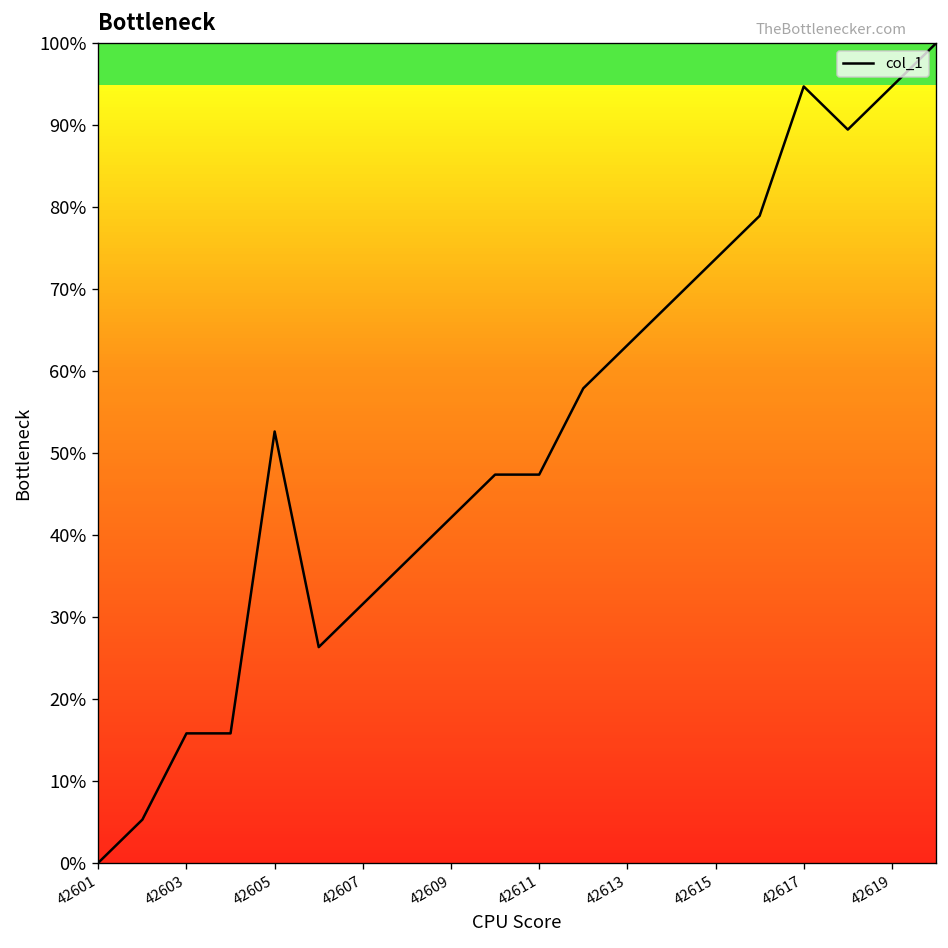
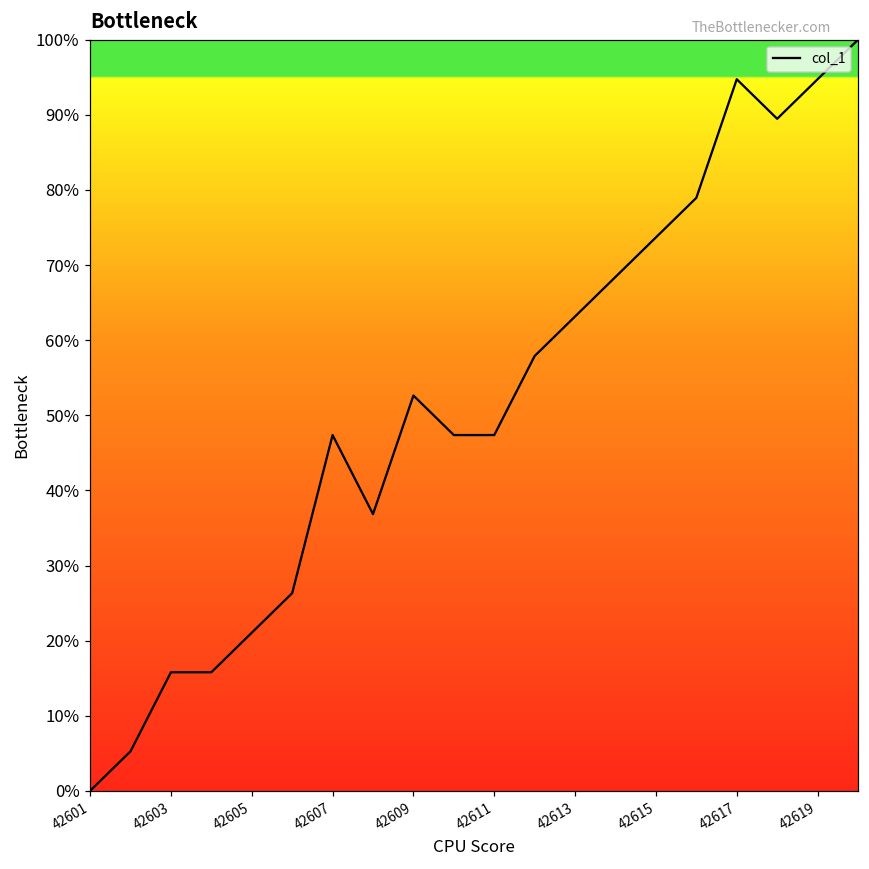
  {
    "42601": "0%",
    "42603": "16%",
-   "42605": "53%",
-   "42607": "32%",
-   "42609": "42%",
+   "42605": "21%",
+   "42607": "47%",
+   "42609": "53%",
    "42611": "47%",
    "42613": "63%",
    "42615": "74%",
    "42617": "95%",
    "42619": "95%"
  }
